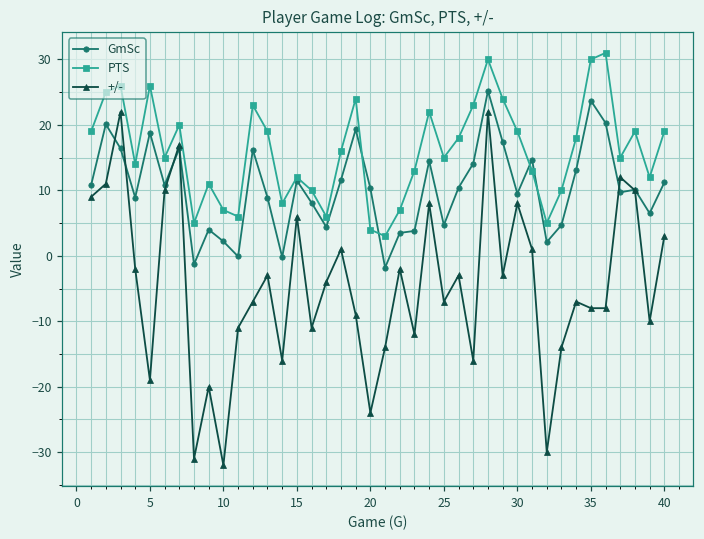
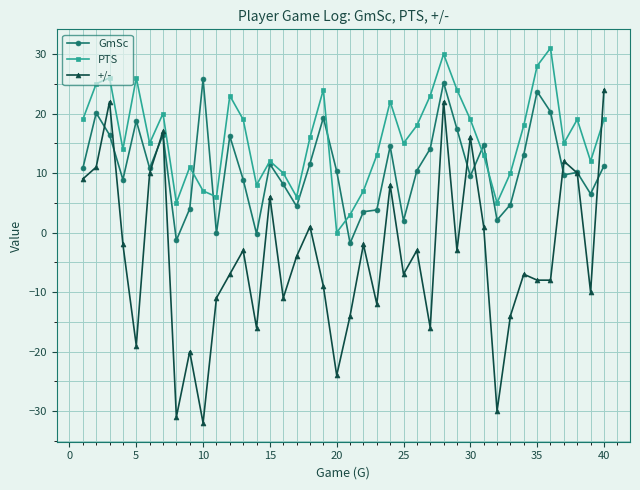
  {
    "GmSc": {
      "5": 19,
-     "10": 2,
+     "10": 26,
      "15": 12,
      "20": 10,
-     "25": 5,
+     "25": 2,
      "30": 10,
      "35": 24,
      "40": 11
    },
    "PTS": {
      "5": 26,
      "10": 7,
      "15": 12,
-     "20": 4,
+     "20": 0,
      "25": 15,
      "30": 19,
-     "35": 30,
+     "35": 28,
      "40": 19
    },
    "+/-": {
      "5": -19,
      "10": -32,
      "15": 6,
      "20": -24,
      "25": -7,
-     "30": 8,
+     "30": 16,
      "35": -8,
-     "40": 3
+     "40": 24
    }
  }
